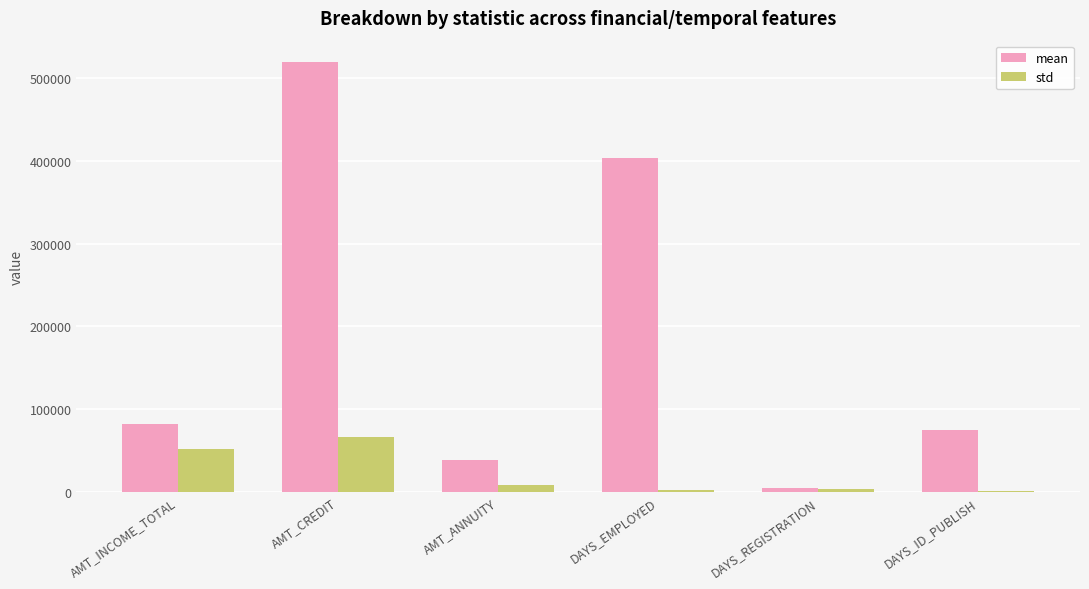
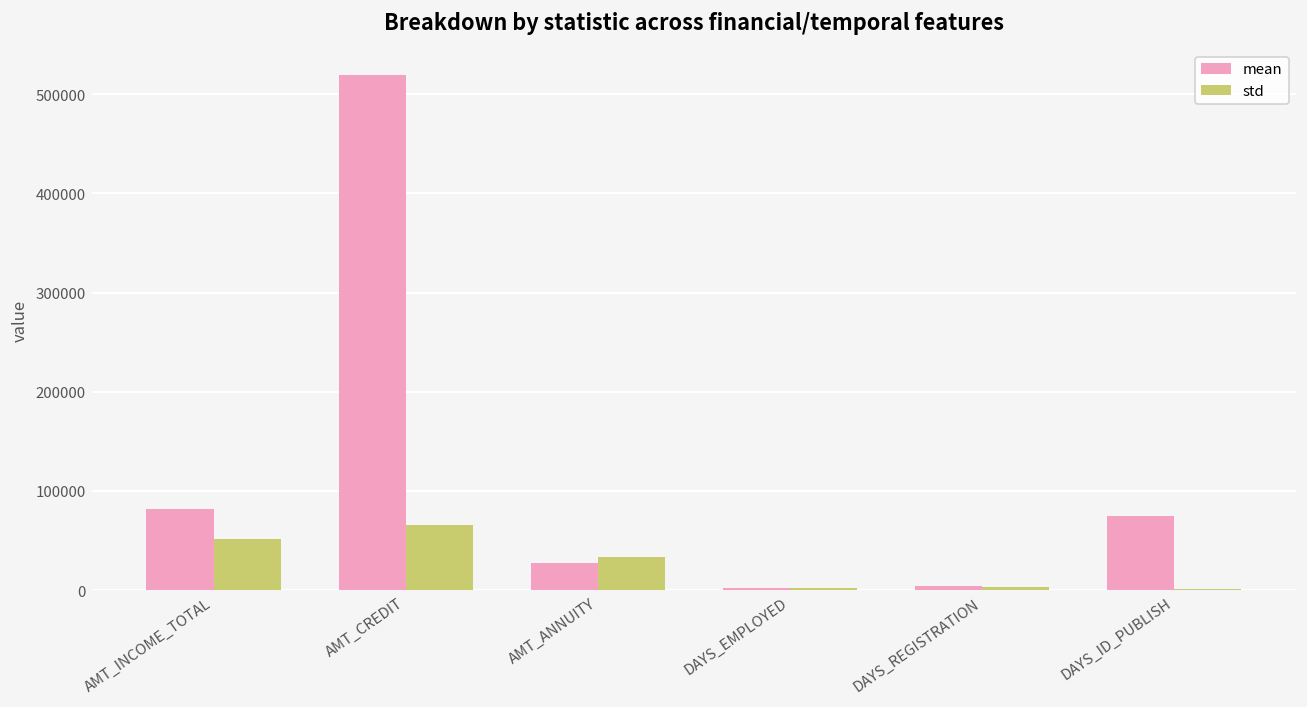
  {
    "mean": {
      "AMT_INCOME_TOTAL": 80000,
      "AMT_CREDIT": 520000,
-     "AMT_ANNUITY": 40000,
-     "DAYS_EMPLOYED": 400000,
+     "AMT_ANNUITY": 30000,
+     "DAYS_EMPLOYED": 0,
      "DAYS_REGISTRATION": 0,
      "DAYS_ID_PUBLISH": 80000
    },
    "std": {
      "AMT_INCOME_TOTAL": 50000,
      "AMT_CREDIT": 70000,
-     "AMT_ANNUITY": 10000
+     "AMT_ANNUITY": 30000
    }
  }
